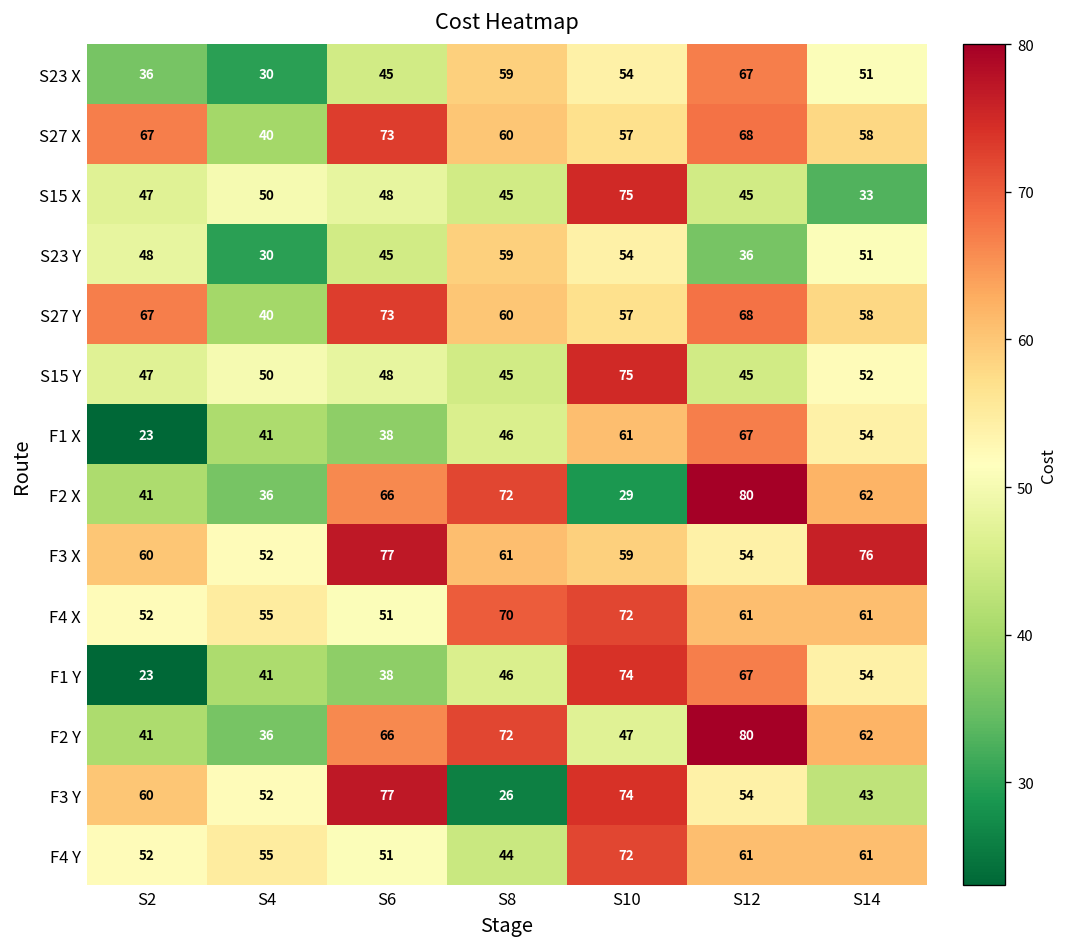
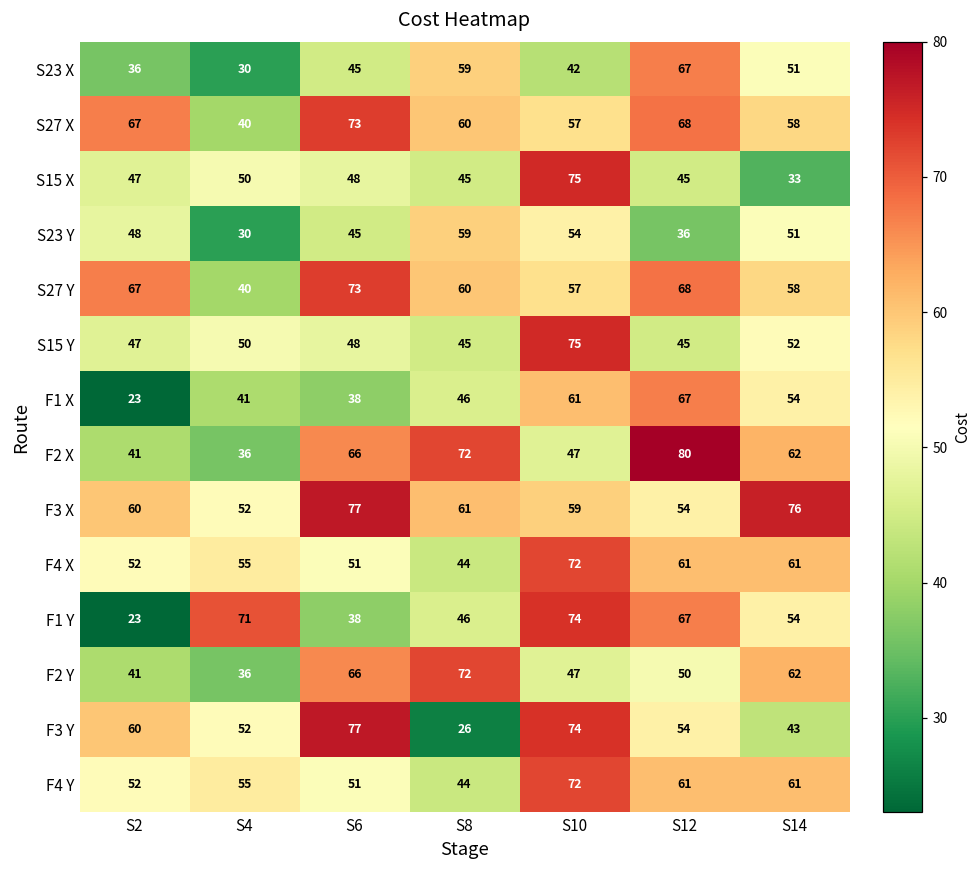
  {
    "S23 X": {
      "S2": 36,
      "S4": 30,
      "S6": 45,
      "S8": 59,
-     "S10": 54,
+     "S10": 42,
      "S12": 67,
      "S14": 51
    },
    "S27 X": {
      "S2": 67,
      "S4": 40,
      "S6": 73,
      "S8": 60,
      "S10": 57,
      "S12": 68,
      "S14": 58
    },
    "S15 X": {
      "S2": 47,
      "S4": 50,
      "S6": 48,
      "S8": 45,
      "S10": 75,
      "S12": 45,
      "S14": 33
    },
    "S23 Y": {
      "S2": 48,
      "S4": 30,
      "S6": 45,
      "S8": 59,
      "S10": 54,
      "S12": 36,
      "S14": 51
    },
    "S27 Y": {
      "S2": 67,
      "S4": 40,
      "S6": 73,
      "S8": 60,
      "S10": 57,
      "S12": 68,
      "S14": 58
    },
    "S15 Y": {
      "S2": 47,
      "S4": 50,
      "S6": 48,
      "S8": 45,
      "S10": 75,
      "S12": 45,
      "S14": 52
    },
    "F1 X": {
      "S2": 23,
      "S4": 41,
      "S6": 38,
      "S8": 46,
      "S10": 61,
      "S12": 67,
      "S14": 54
    },
    "F2 X": {
      "S2": 41,
      "S4": 36,
      "S6": 66,
      "S8": 72,
-     "S10": 29,
+     "S10": 47,
      "S12": 80,
      "S14": 62
    },
    "F3 X": {
      "S2": 60,
      "S4": 52,
      "S6": 77,
      "S8": 61,
      "S10": 59,
      "S12": 54,
      "S14": 76
    },
    "F4 X": {
      "S2": 52,
      "S4": 55,
      "S6": 51,
-     "S8": 70,
+     "S8": 44,
      "S10": 72,
      "S12": 61,
      "S14": 61
    },
    "F1 Y": {
      "S2": 23,
-     "S4": 41,
+     "S4": 71,
      "S6": 38,
      "S8": 46,
      "S10": 74,
      "S12": 67,
      "S14": 54
    },
    "F2 Y": {
      "S2": 41,
      "S4": 36,
      "S6": 66,
      "S8": 72,
      "S10": 47,
-     "S12": 80,
+     "S12": 50,
      "S14": 62
    },
    "F3 Y": {
      "S2": 60,
      "S4": 52,
      "S6": 77,
      "S8": 26,
      "S10": 74,
      "S12": 54,
      "S14": 43
    },
    "F4 Y": {
      "S2": 52,
      "S4": 55,
      "S6": 51,
      "S8": 44,
      "S10": 72,
      "S12": 61,
      "S14": 61
    }
  }
